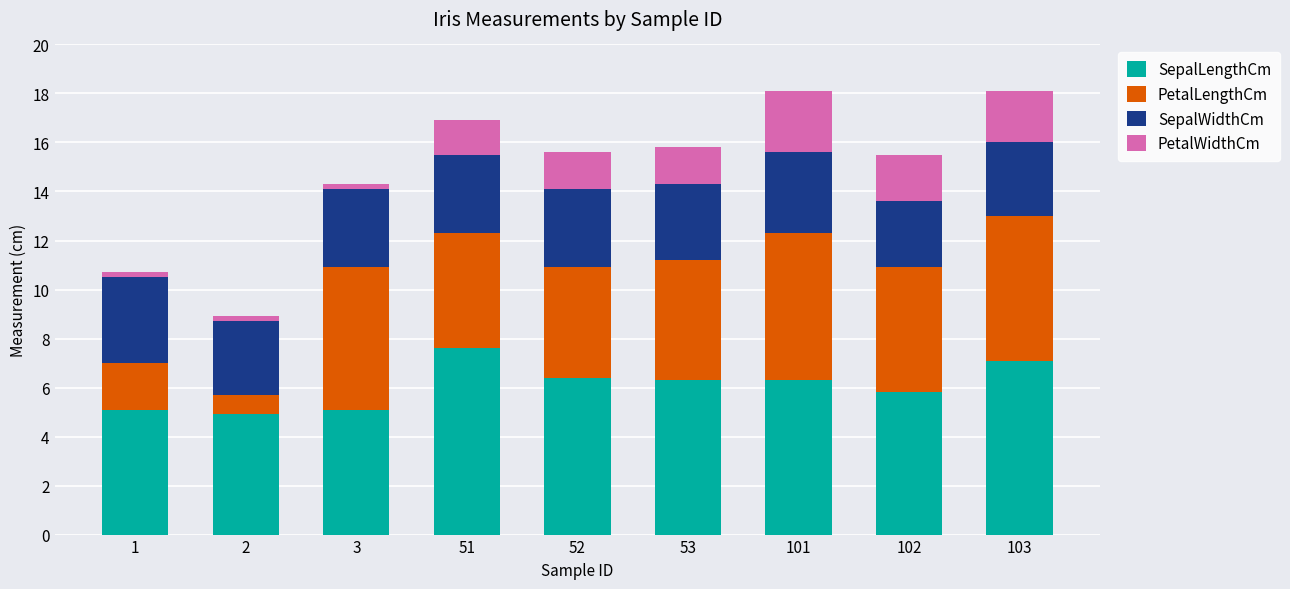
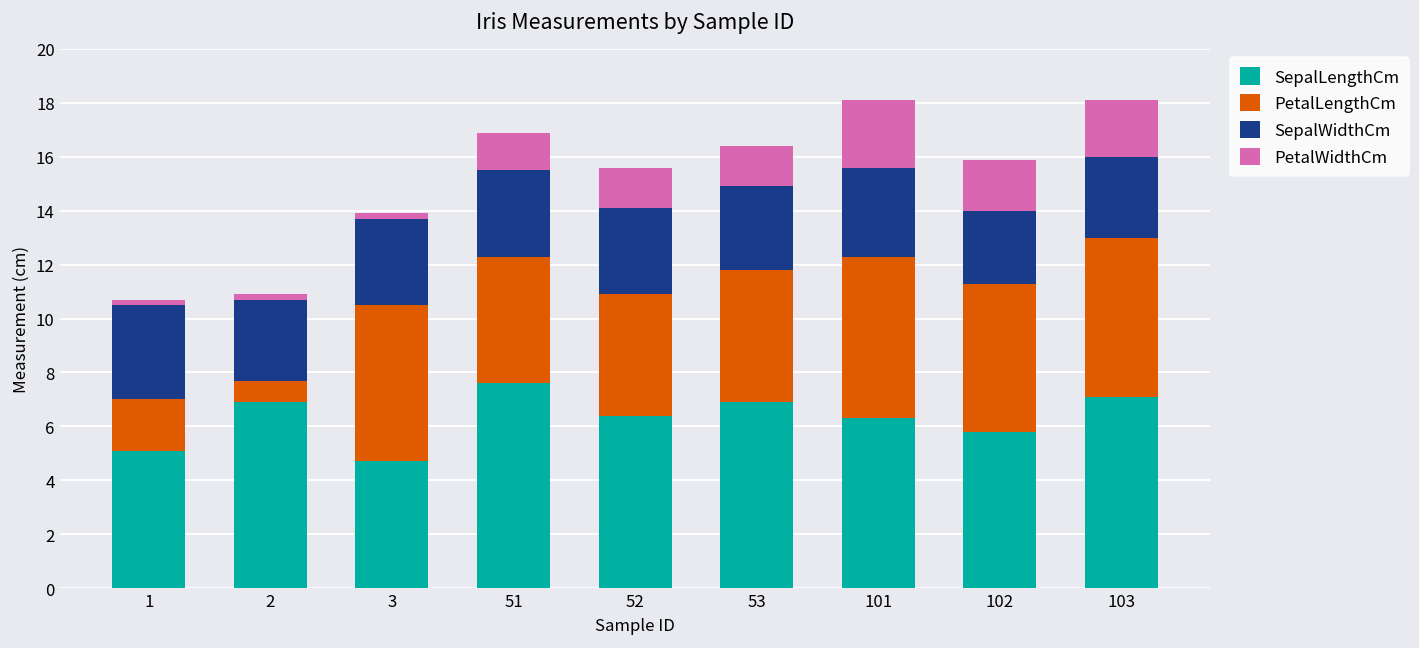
  {
    "SepalLengthCm": {
      "1": 5.1,
-     "2": 4.9,
-     "3": 5.1,
+     "2": 6.9,
+     "3": 4.7,
      "51": 7.6,
      "52": 6.4,
-     "53": 6.3,
+     "53": 6.9,
      "101": 6.3,
      "102": 5.8,
      "103": 7.1
    },
    "PetalLengthCm": {
      "1": 1.9,
      "2": 0.8,
      "3": 5.8,
      "51": 4.7,
      "52": 4.5,
      "53": 4.9,
      "101": 6.0,
-     "102": 5.1,
+     "102": 5.5,
      "103": 5.9
    },
    "SepalWidthCm": {
      "1": 3.5,
      "2": 3.0,
      "3": 3.2,
      "51": 3.2,
      "52": 3.2,
      "53": 3.1,
      "101": 3.3,
      "102": 2.7,
      "103": 3.0
    },
    "PetalWidthCm": {
      "1": 0.2,
      "2": 0.2,
      "3": 0.2,
      "51": 1.4,
      "52": 1.5,
      "53": 1.5,
      "101": 2.5,
      "102": 1.9,
      "103": 2.1
    }
  }
